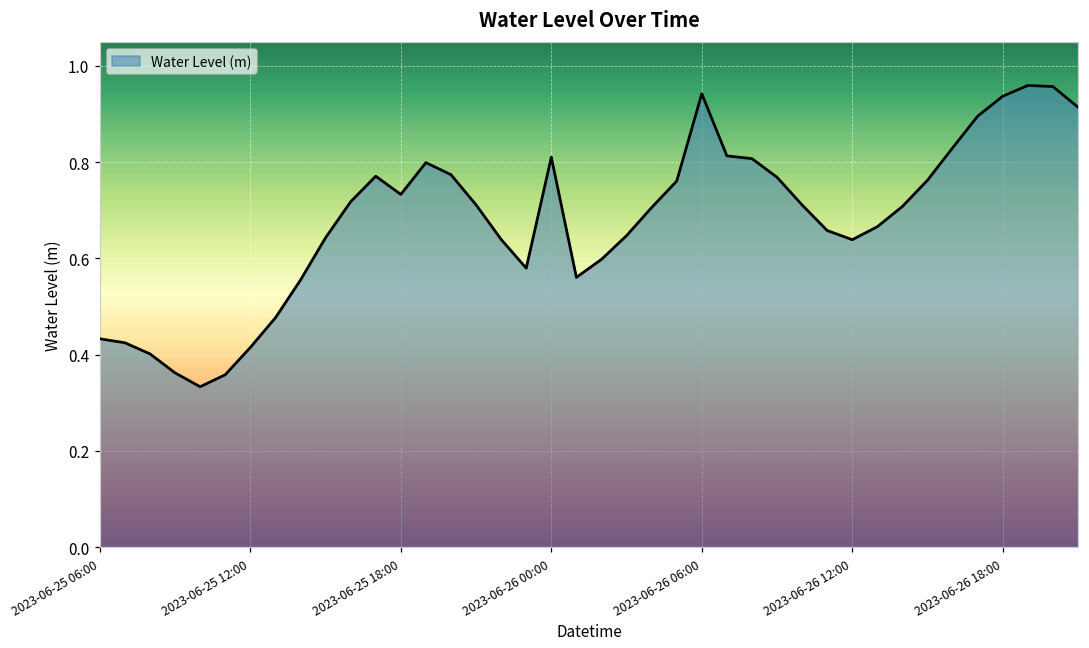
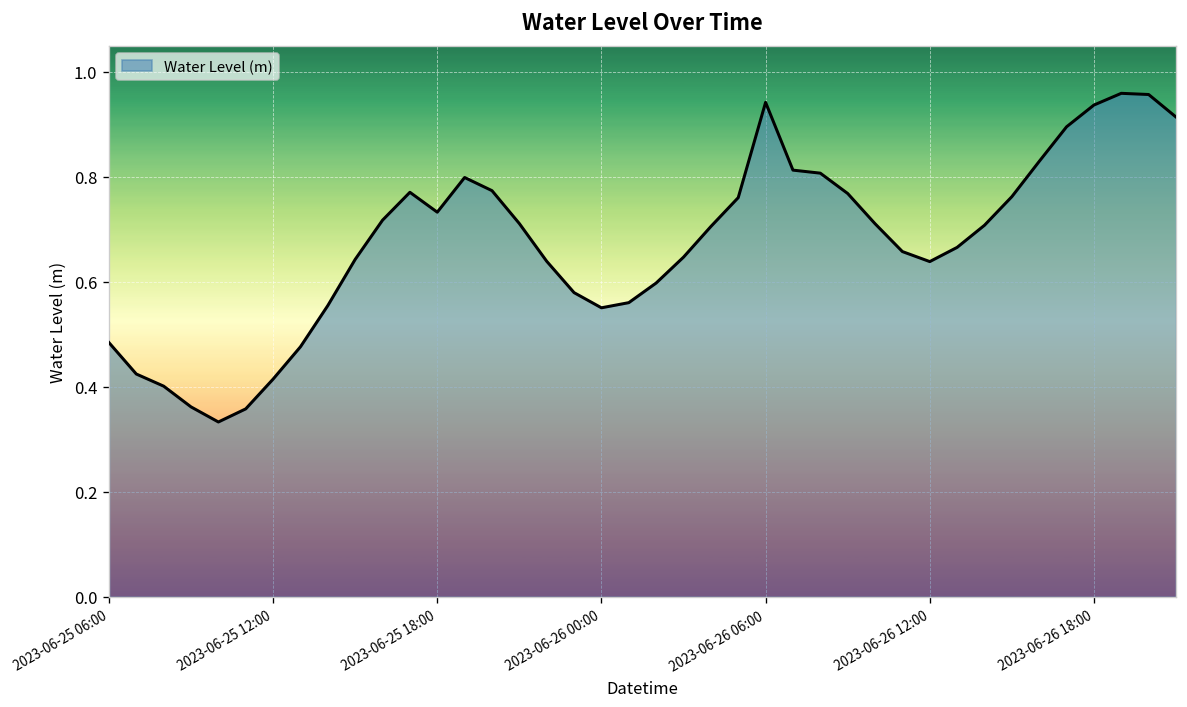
  {
-   "2023-06-25 06:00": 0.43,
+   "2023-06-25 06:00": 0.48,
    "2023-06-25 12:00": 0.41,
    "2023-06-25 18:00": 0.73,
-   "2023-06-26 00:00": 0.81,
+   "2023-06-26 00:00": 0.55,
    "2023-06-26 06:00": 0.94,
    "2023-06-26 12:00": 0.64,
    "2023-06-26 18:00": 0.94
  }
